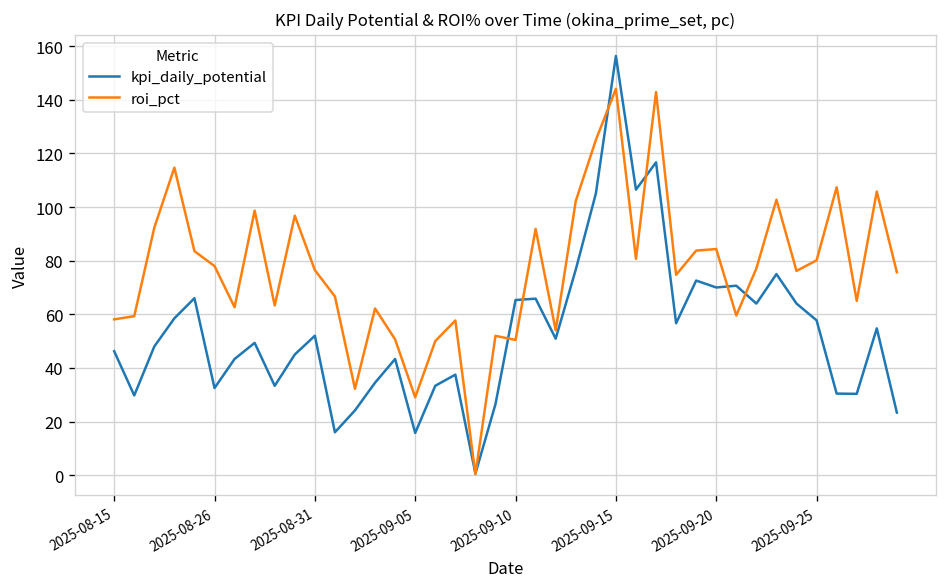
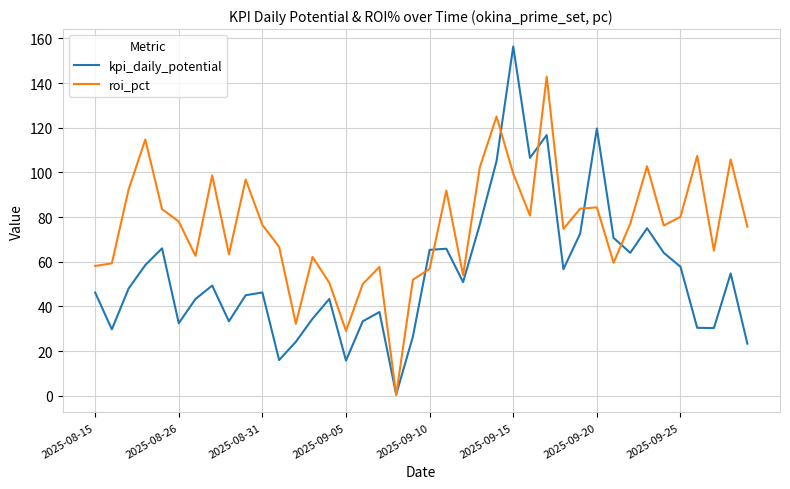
  {
    "kpi_daily_potential": {
      "2025-08-15": 46,
      "2025-08-26": 33,
-     "2025-08-31": 52,
+     "2025-08-31": 46,
      "2025-09-05": 16,
      "2025-09-10": 65,
      "2025-09-15": 156,
-     "2025-09-20": 70,
+     "2025-09-20": 120,
      "2025-09-25": 58
    },
    "roi_pct": {
      "2025-08-15": 58,
      "2025-08-26": 78,
      "2025-08-31": 76,
      "2025-09-05": 29,
-     "2025-09-10": 50,
-     "2025-09-15": 144,
+     "2025-09-10": 57,
+     "2025-09-15": 99,
      "2025-09-20": 84,
      "2025-09-25": 80
    }
  }
